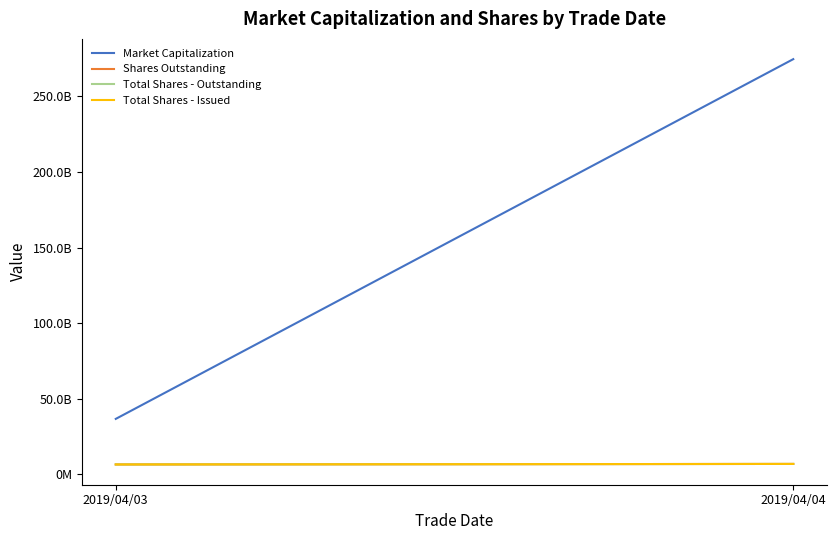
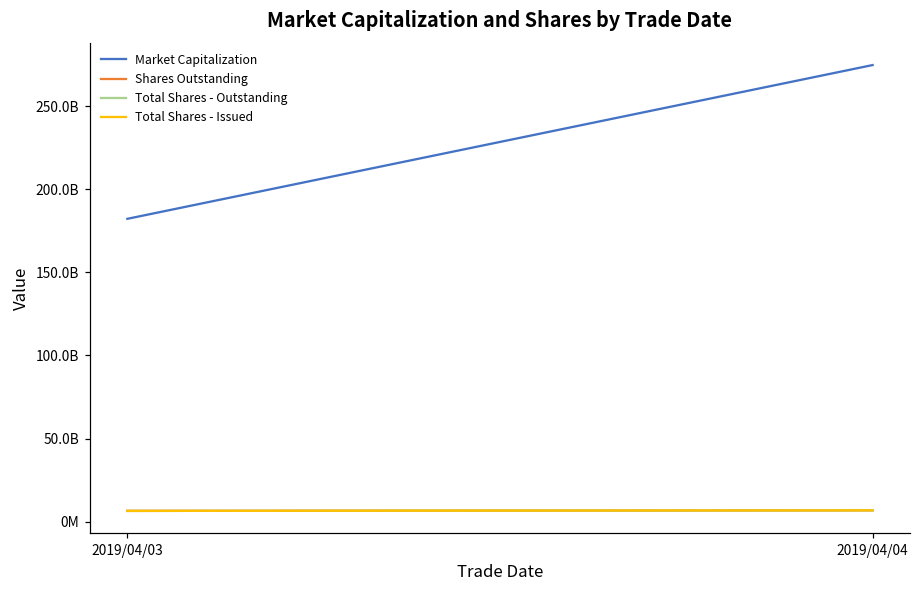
  {
    "Market Capitalization": {
-     "2019/04/03": 37000000000,
+     "2019/04/03": 182000000000,
      "2019/04/04": 275000000000
    },
    "Total Shares - Issued": {
      "2019/04/03": 6000000000,
      "2019/04/04": 7000000000
    }
  }
